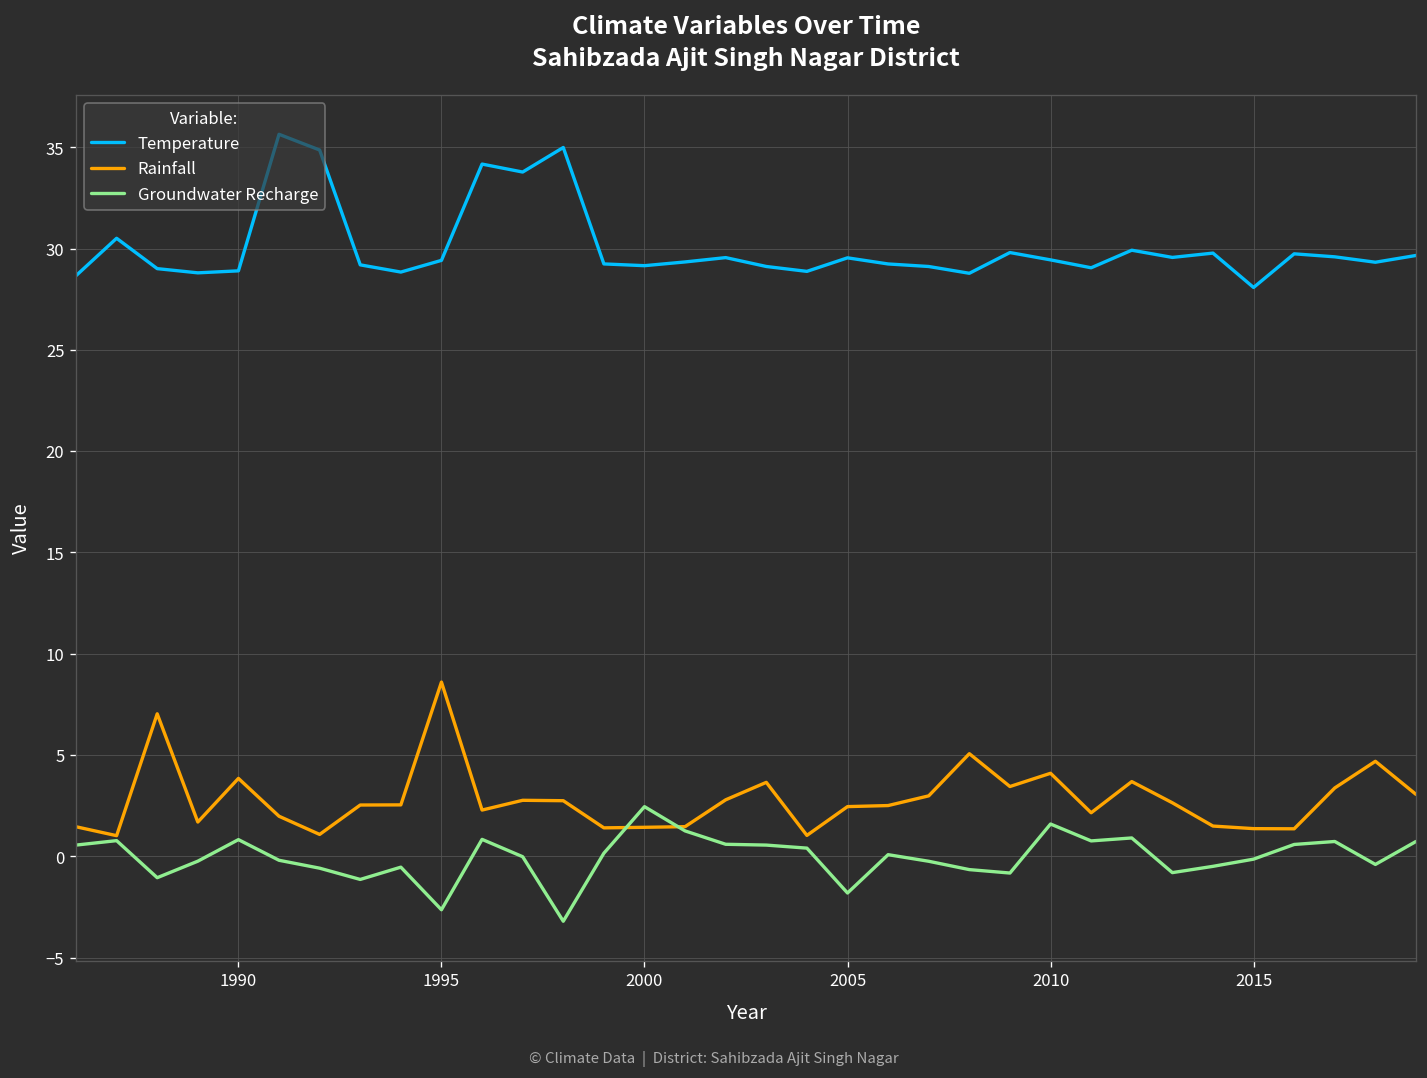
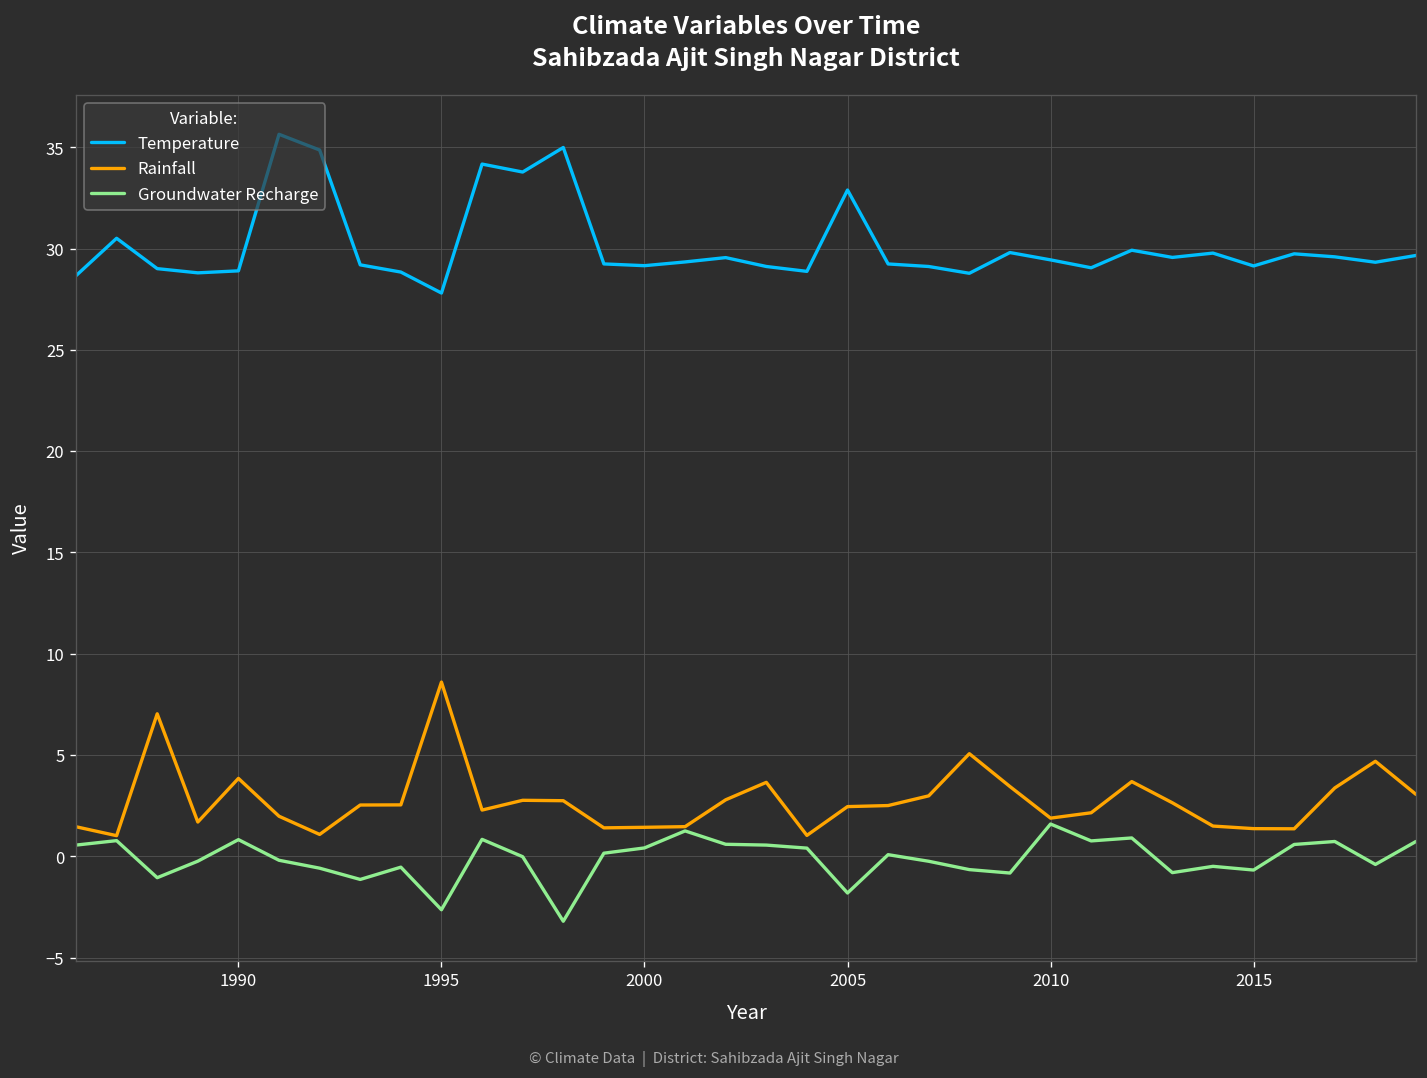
  {
    "Temperature": {
      "1990": 28.9,
-     "1995": 29.4,
+     "1995": 27.8,
      "2000": 29.2,
-     "2005": 29.5,
+     "2005": 32.9,
      "2010": 29.4,
-     "2015": 28.1
+     "2015": 29.1
    },
    "Rainfall": {
      "1990": 3.8,
      "1995": 8.6,
      "2000": 1.4,
      "2005": 2.4,
-     "2010": 4.1,
+     "2010": 1.9,
      "2015": 1.4
    },
    "Groundwater Recharge": {
      "1990": 0.8,
      "1995": -2.6,
-     "2000": 2.4,
+     "2000": 0.4,
      "2005": -1.8,
      "2010": 1.6,
-     "2015": -0.1
+     "2015": -0.7
    }
  }
